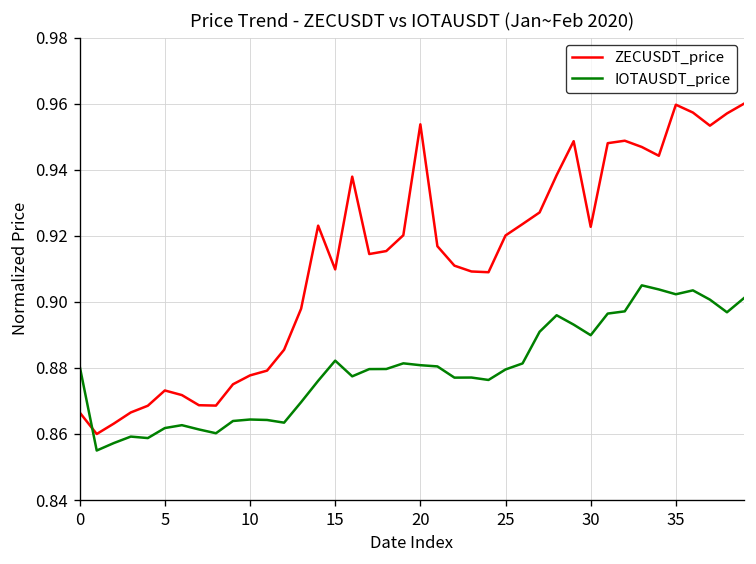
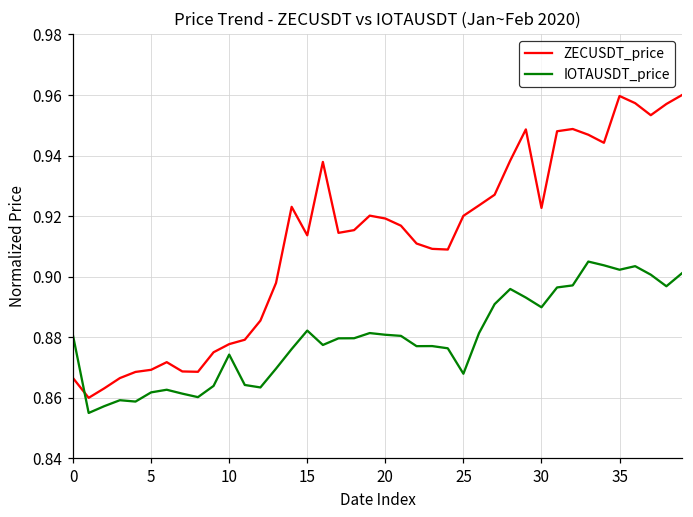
  {
    "ZECUSDT_price": {
      "0": 0.867,
-     "5": 0.873,
+     "5": 0.869,
      "10": 0.878,
-     "15": 0.910,
-     "20": 0.954,
+     "15": 0.914,
+     "20": 0.919,
      "25": 0.920,
      "30": 0.923,
      "35": 0.960
    },
    "IOTAUSDT_price": {
      "0": 0.881,
      "5": 0.862,
-     "10": 0.864,
+     "10": 0.874,
      "15": 0.882,
      "20": 0.881,
-     "25": 0.880,
+     "25": 0.868,
      "30": 0.890,
      "35": 0.902
    }
  }
